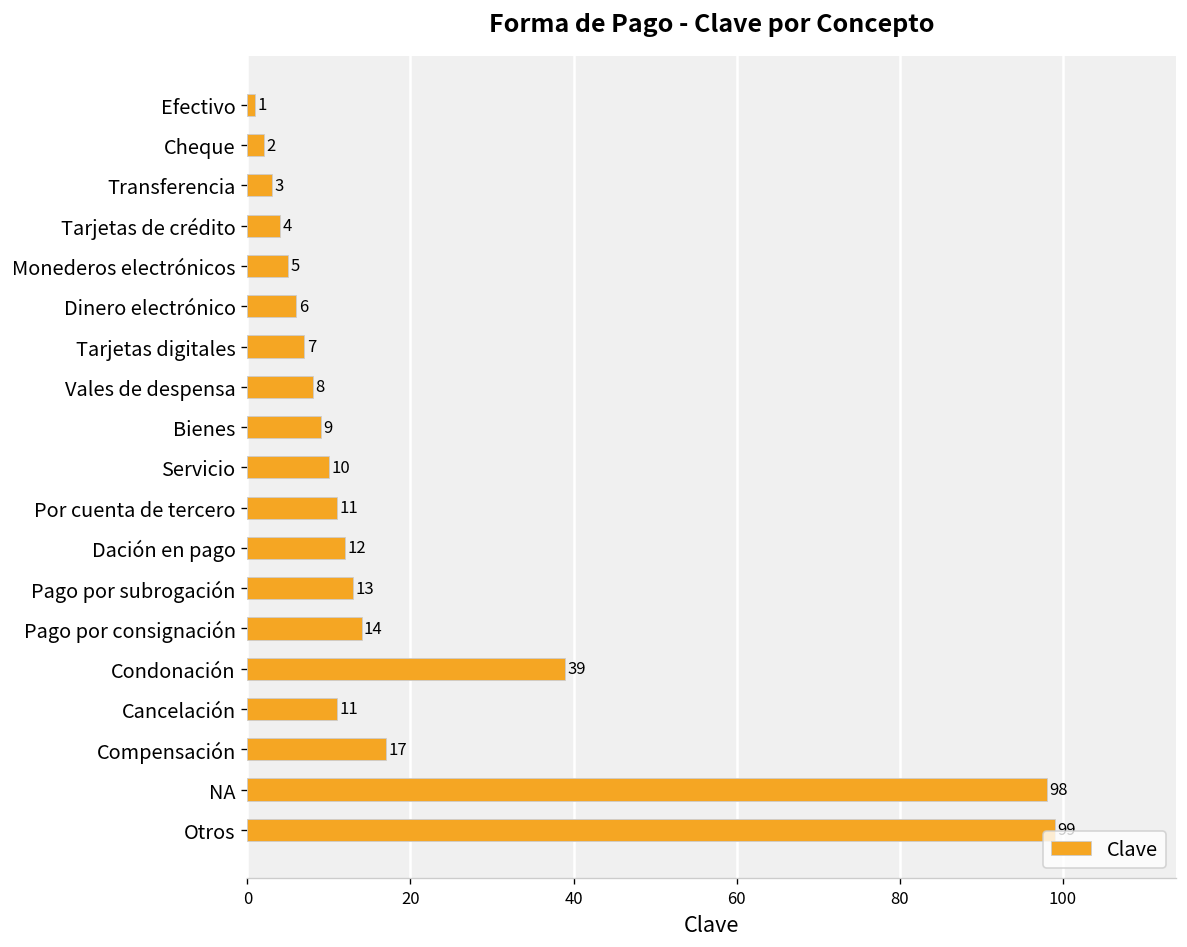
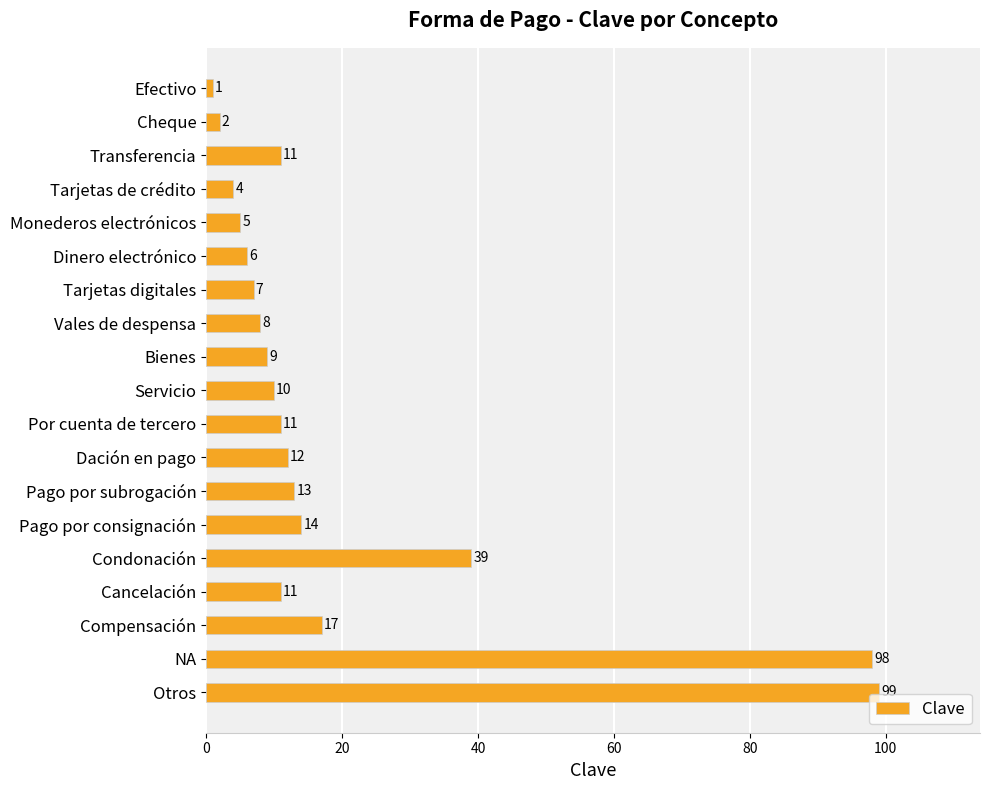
  {
    "Efectivo": 1,
    "Cheque": 2,
-   "Transferencia": 3,
+   "Transferencia": 11,
    "Tarjetas de crédito": 4,
    "Monederos electrónicos": 5,
    "Dinero electrónico": 6,
    "Tarjetas digitales": 7,
    "Vales de despensa": 8,
    "Bienes": 9,
    "Servicio": 10,
    "Por cuenta de tercero": 11,
    "Dación en pago": 12,
    "Pago por subrogación": 13,
    "Pago por consignación": 14,
    "Condonación": 39,
    "Cancelación": 11,
    "Compensación": 17,
    "NA": 98
  }
